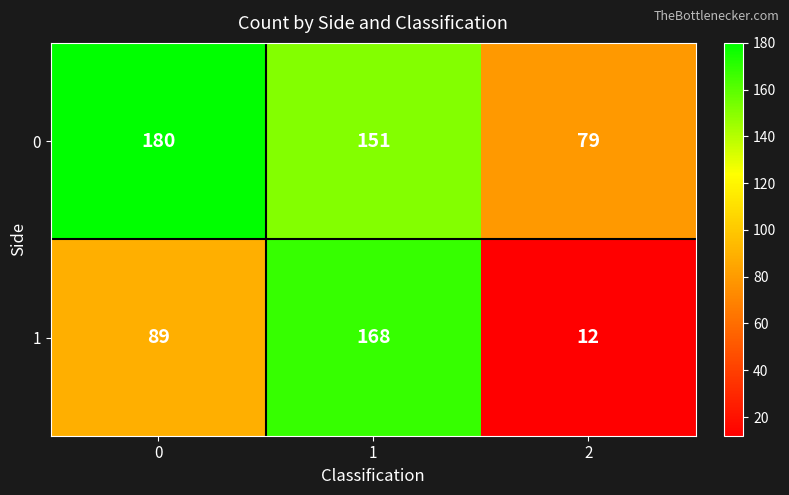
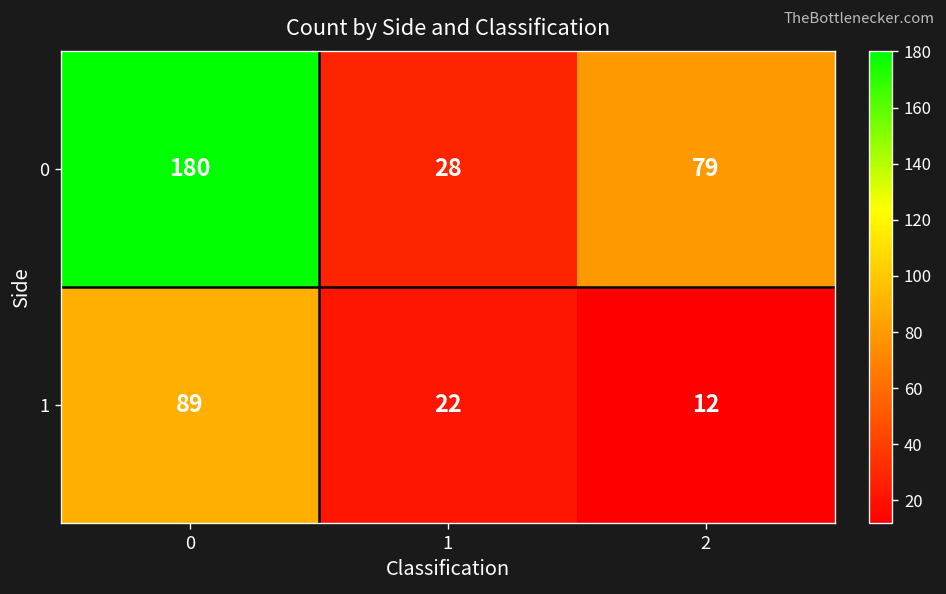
  {
    "0": {
      "0": 180,
-     "1": 151,
+     "1": 28,
      "2": 79
    },
    "1": {
      "0": 89,
-     "1": 168,
+     "1": 22,
      "2": 12
    }
  }
